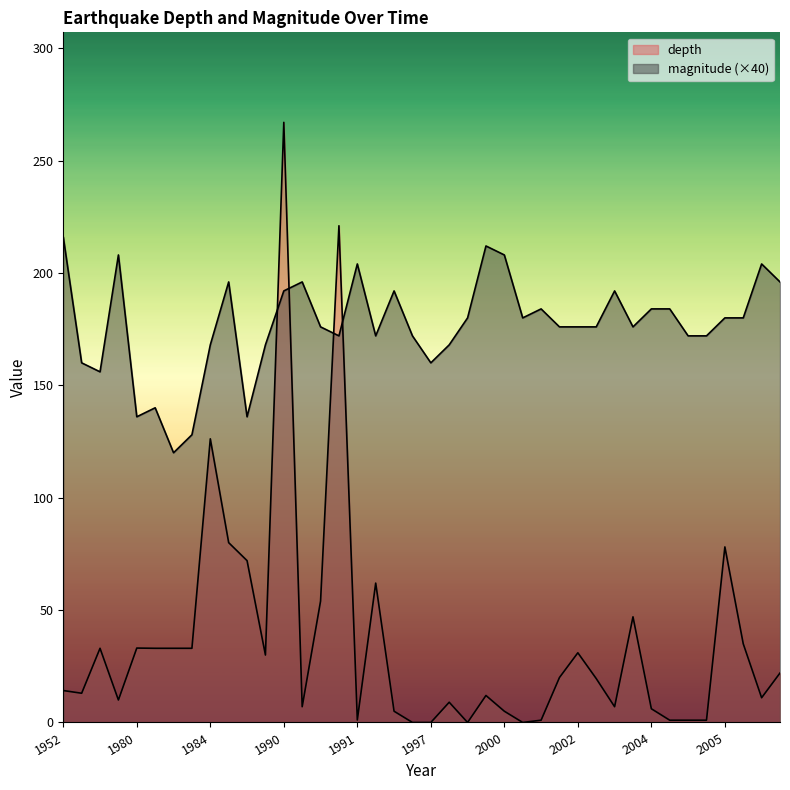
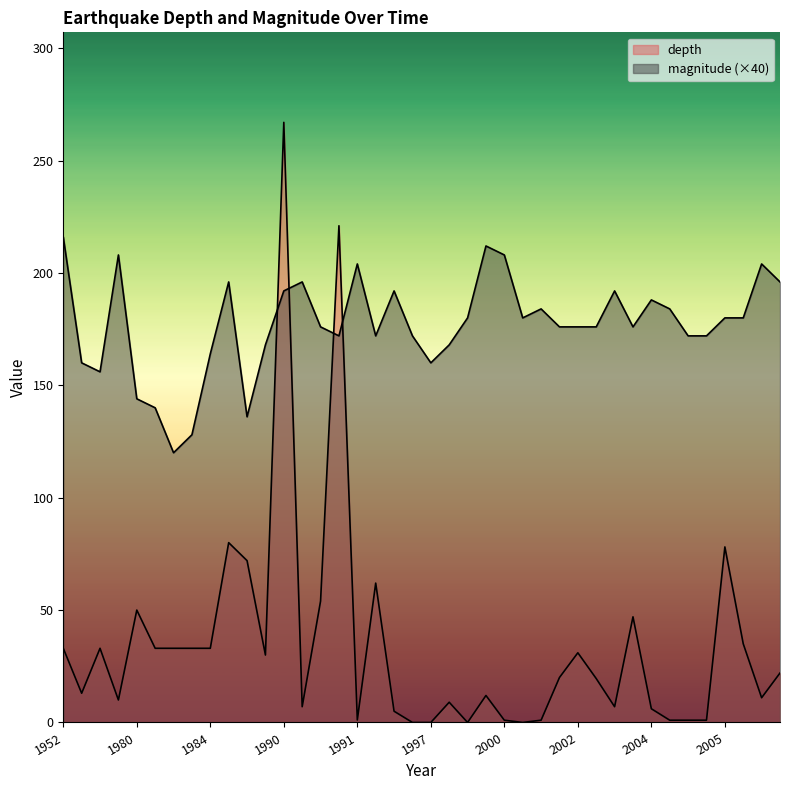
  {
    "depth": {
-     "1952": 14,
-     "1980": 33,
-     "1984": 126,
+     "1952": 33,
+     "1980": 50,
+     "1984": 33,
      "1990": 267,
      "1991": 1,
      "1997": 0,
-     "2000": 5,
+     "2000": 1,
      "2002": 31,
      "2004": 6,
      "2005": 78
    },
    "magnitude (×40)": {
      "1952": 216,
-     "1980": 136,
-     "1984": 168,
+     "1980": 144,
+     "1984": 164,
      "1990": 192,
      "1991": 204,
      "1997": 160,
      "2000": 208,
      "2002": 176,
-     "2004": 184,
+     "2004": 188,
      "2005": 180
    }
  }
